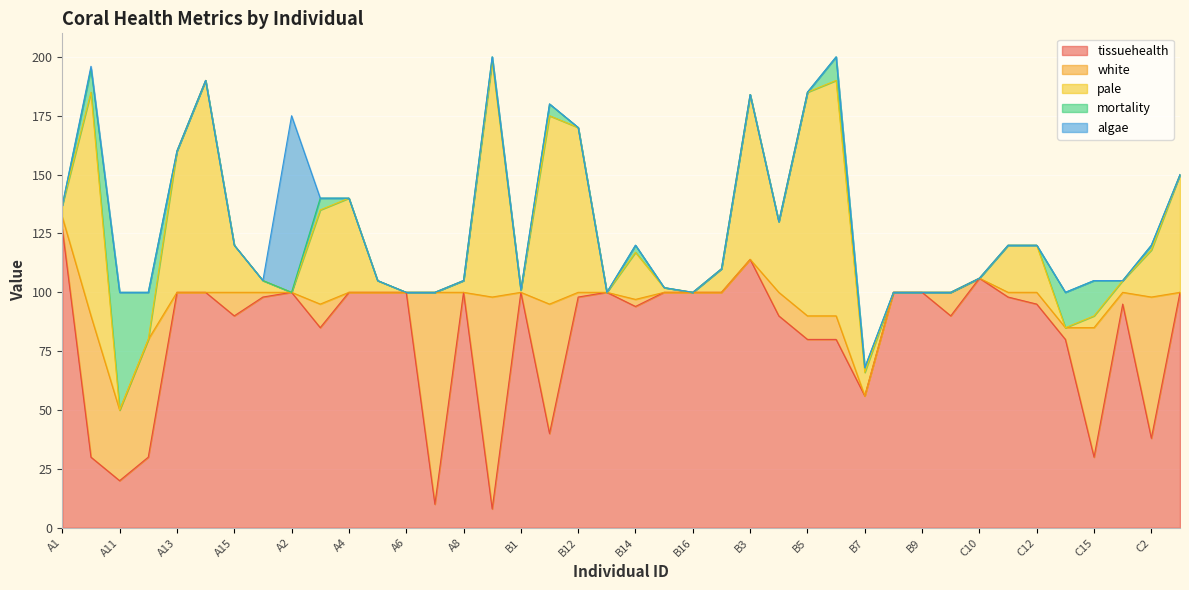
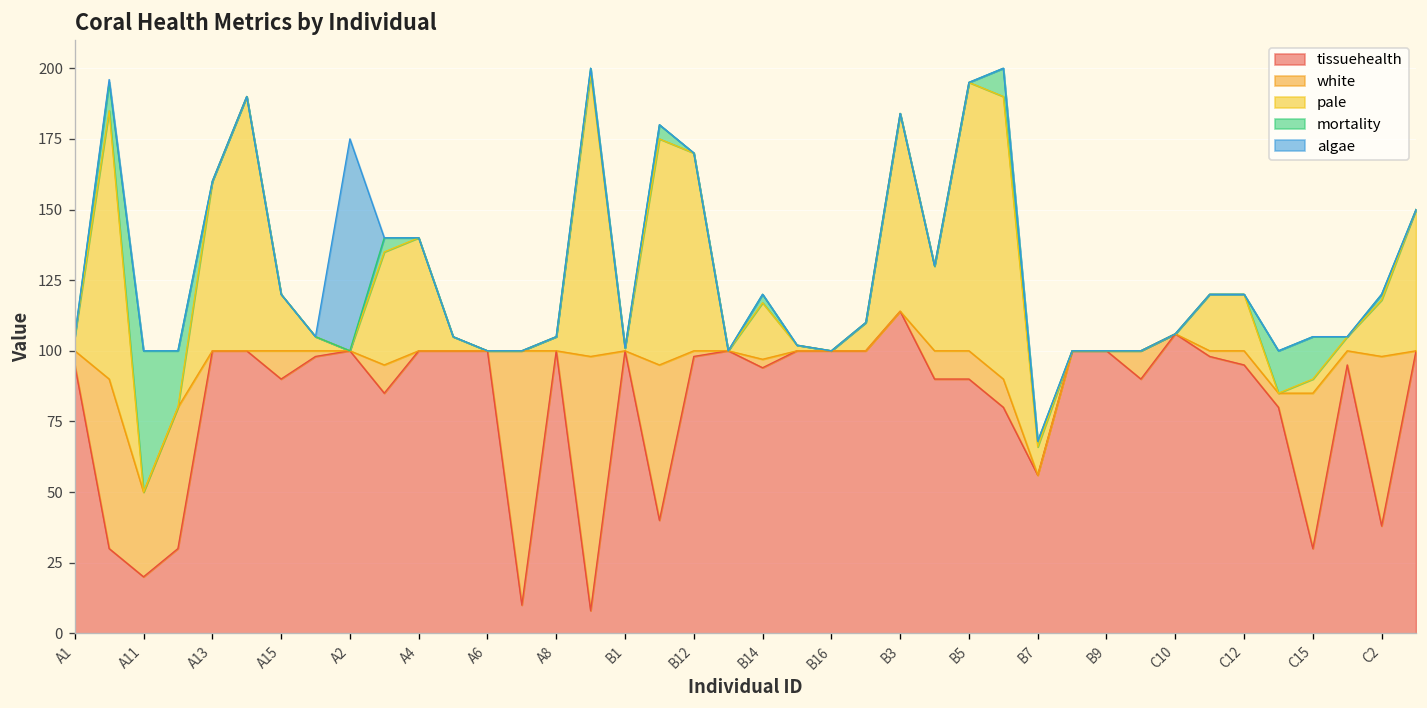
  {
    "tissuehealth": {
-     "A1": 127,
+     "A1": 95,
      "A11": 20,
      "A15": 90,
      "B12": 98,
      "B14": 94,
-     "B5": 80,
+     "B5": 90,
      "C12": 95,
      "C15": 30,
      "C2": 38
    },
    "algae": {
      "A2": 75
    }
  }
